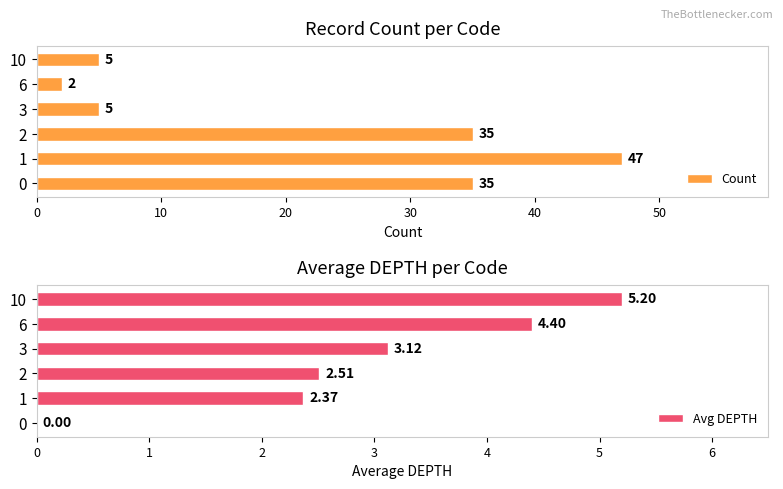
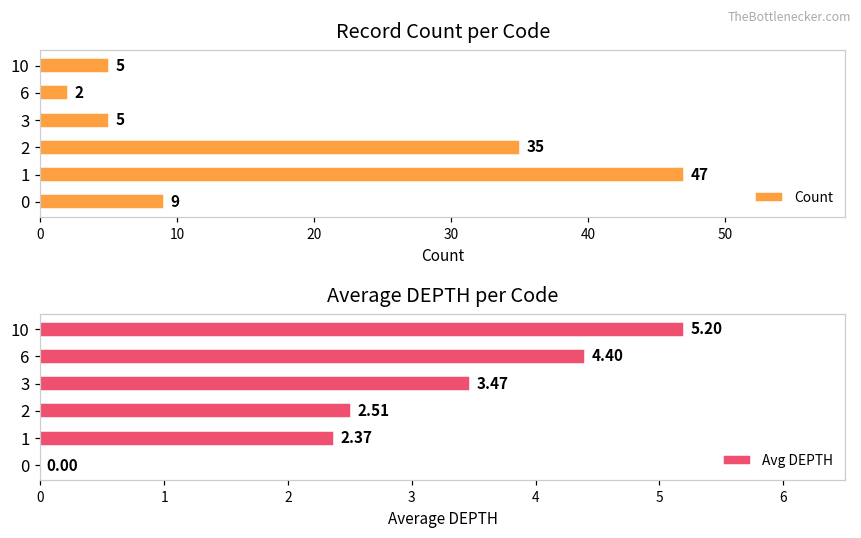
  {
    "Record Count per Code": {
      "10": 5,
      "6": 2,
      "3": 5,
      "2": 35,
      "1": 47,
-     "0": 35
+     "0": 9
    },
    "Average DEPTH per Code": {
      "10": 5.20,
      "6": 4.40,
-     "3": 3.12,
+     "3": 3.47,
      "2": 2.51,
      "1": 2.37,
      "0": 0.00
    }
  }
